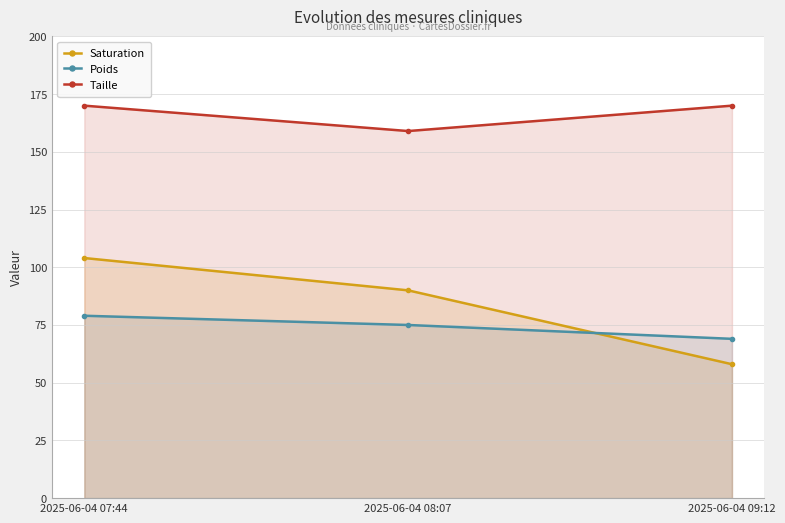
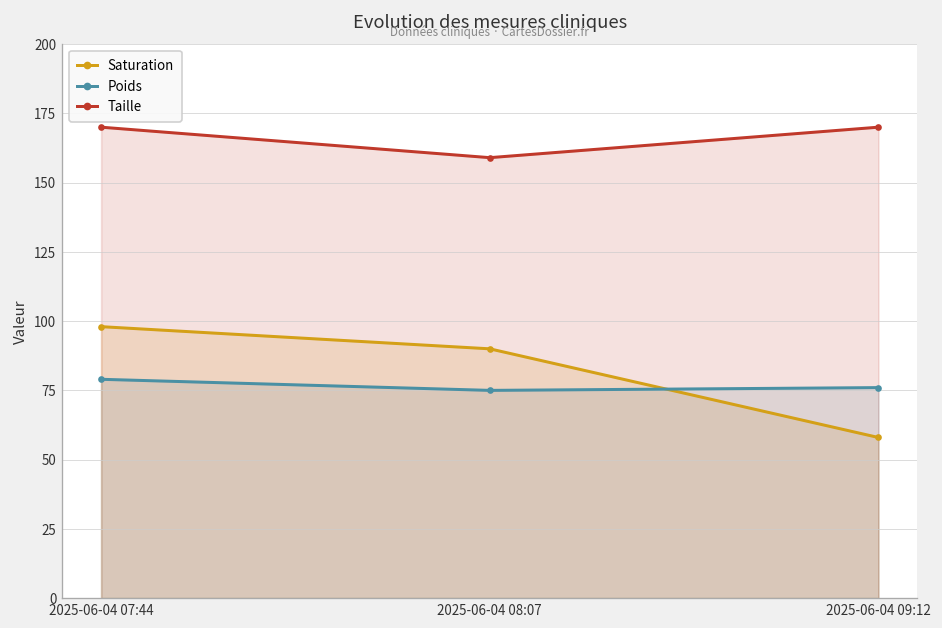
  {
    "Saturation": {
-     "2025-06-04 07:44": 104,
+     "2025-06-04 07:44": 98,
      "2025-06-04 08:07": 90,
      "2025-06-04 09:12": 58
    },
    "Poids": {
      "2025-06-04 07:44": 79,
      "2025-06-04 08:07": 75,
-     "2025-06-04 09:12": 69
+     "2025-06-04 09:12": 76
    },
    "Taille": {
      "2025-06-04 07:44": 170,
      "2025-06-04 08:07": 159,
      "2025-06-04 09:12": 170
    }
  }
